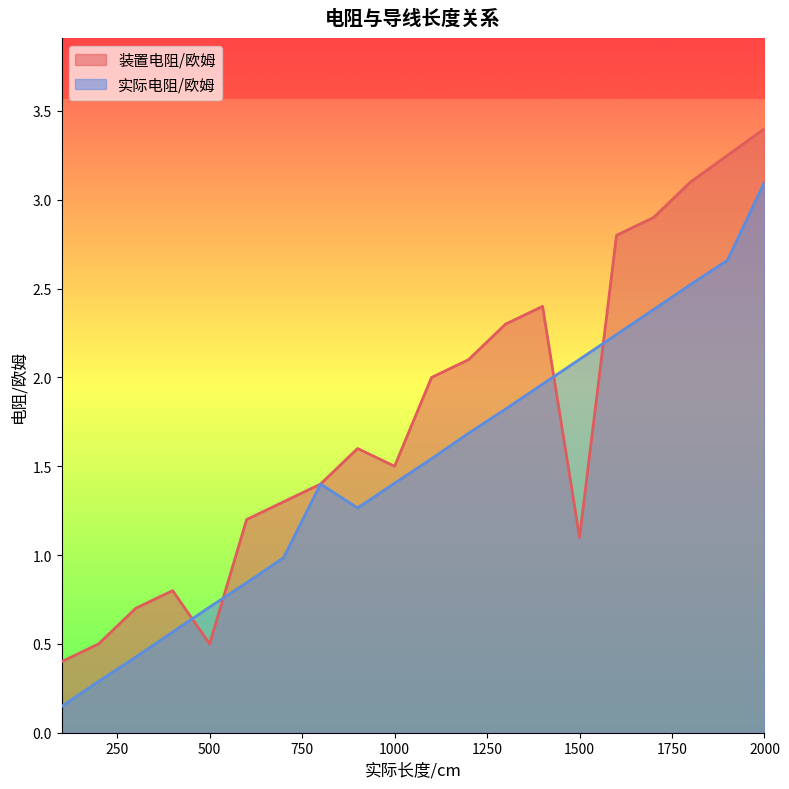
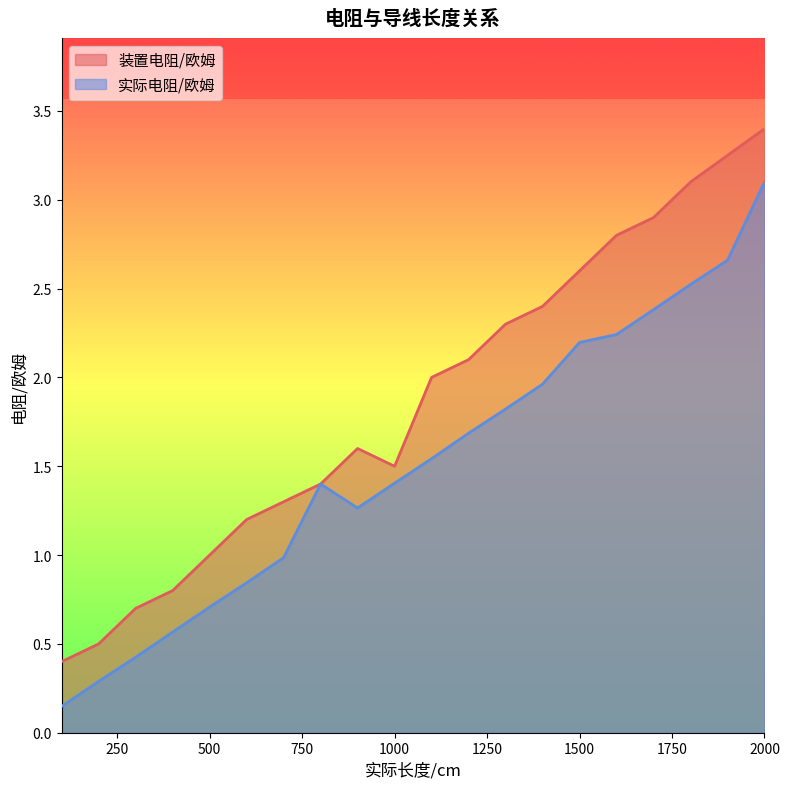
  {
    "装置电阻/欧姆": {
-     "500": 0.5,
+     "500": 1.0,
      "1000": 1.5,
-     "1500": 1.1,
+     "1500": 2.6,
      "2000": 3.4
    },
    "实际电阻/欧姆": {
      "500": 0.71,
      "1000": 1.40,
-     "1500": 2.10,
+     "1500": 2.20,
      "2000": 3.10
    }
  }
